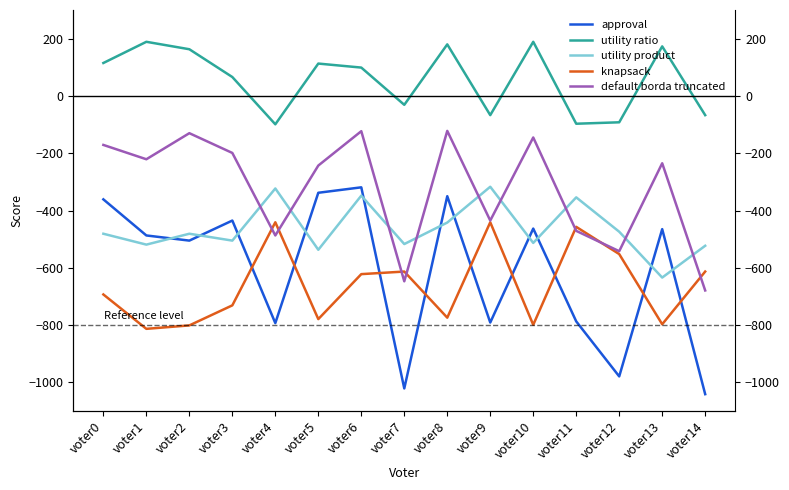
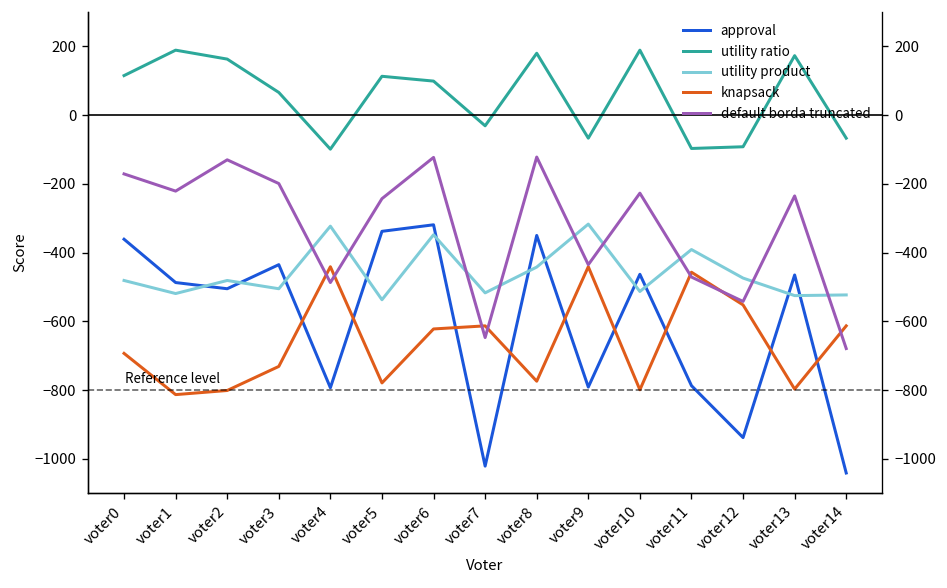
  {
    "approval": {
      "voter0": -360,
      "voter1": -490,
      "voter2": -510,
      "voter3": -440,
      "voter4": -790,
      "voter5": -340,
      "voter6": -320,
      "voter7": -1020,
      "voter8": -350,
      "voter9": -790,
      "voter10": -460,
      "voter11": -790,
-     "voter12": -980,
+     "voter12": -940,
      "voter13": -470,
      "voter14": -1040
    },
    "utility ratio": {
      "voter0": 120,
      "voter1": 190,
      "voter2": 160,
      "voter3": 70,
      "voter4": -100,
      "voter5": 110,
      "voter6": 100,
      "voter7": -30,
      "voter8": 180,
      "voter9": -70,
      "voter10": 190,
      "voter11": -100,
      "voter12": -90,
      "voter13": 170,
      "voter14": -70
    },
    "utility product": {
      "voter0": -480,
      "voter1": -520,
      "voter2": -480,
      "voter3": -510,
      "voter4": -320,
      "voter5": -540,
      "voter6": -350,
      "voter7": -520,
      "voter8": -440,
      "voter9": -320,
      "voter10": -510,
-     "voter11": -350,
+     "voter11": -390,
      "voter12": -470,
-     "voter13": -630,
+     "voter13": -530,
      "voter14": -520
    },
    "knapsack": {
      "voter0": -690,
      "voter1": -810,
      "voter2": -800,
      "voter3": -730,
      "voter4": -440,
      "voter5": -780,
      "voter6": -620,
      "voter7": -610,
      "voter8": -770,
      "voter10": -800,
      "voter11": -460,
      "voter12": -550,
      "voter13": -800,
      "voter14": -610
    },
    "default borda truncated": {
      "voter0": -170,
      "voter1": -220,
      "voter2": -130,
      "voter3": -200,
      "voter4": -490,
      "voter5": -240,
      "voter6": -120,
      "voter7": -650,
      "voter8": -120,
-     "voter10": -150,
+     "voter10": -230,
      "voter11": -470,
      "voter12": -540,
      "voter13": -240,
      "voter14": -680
    }
  }
